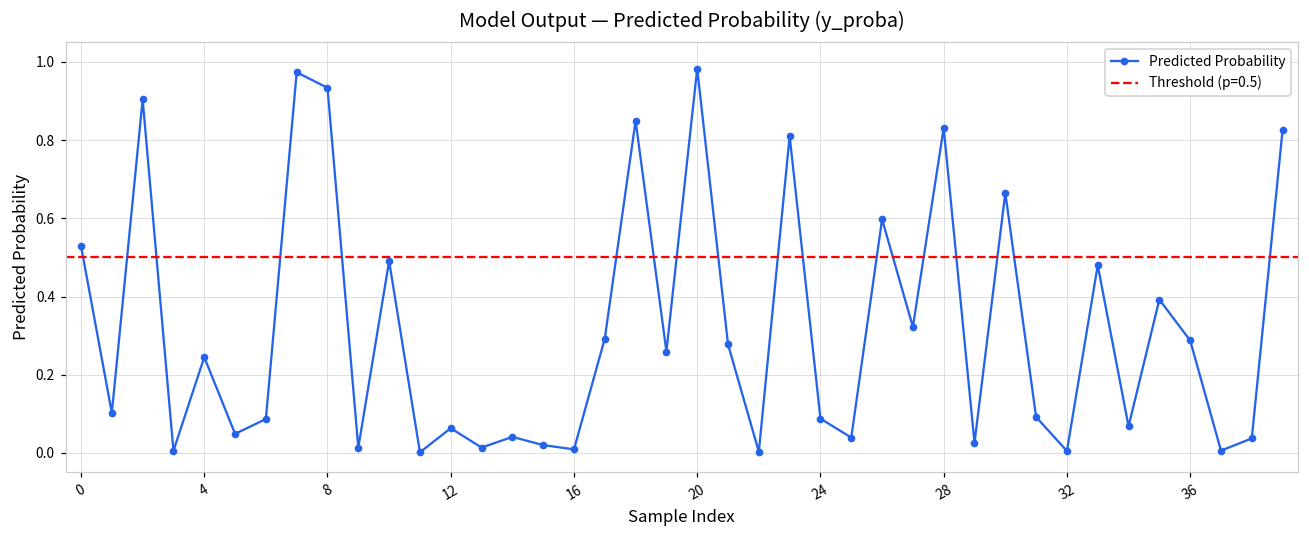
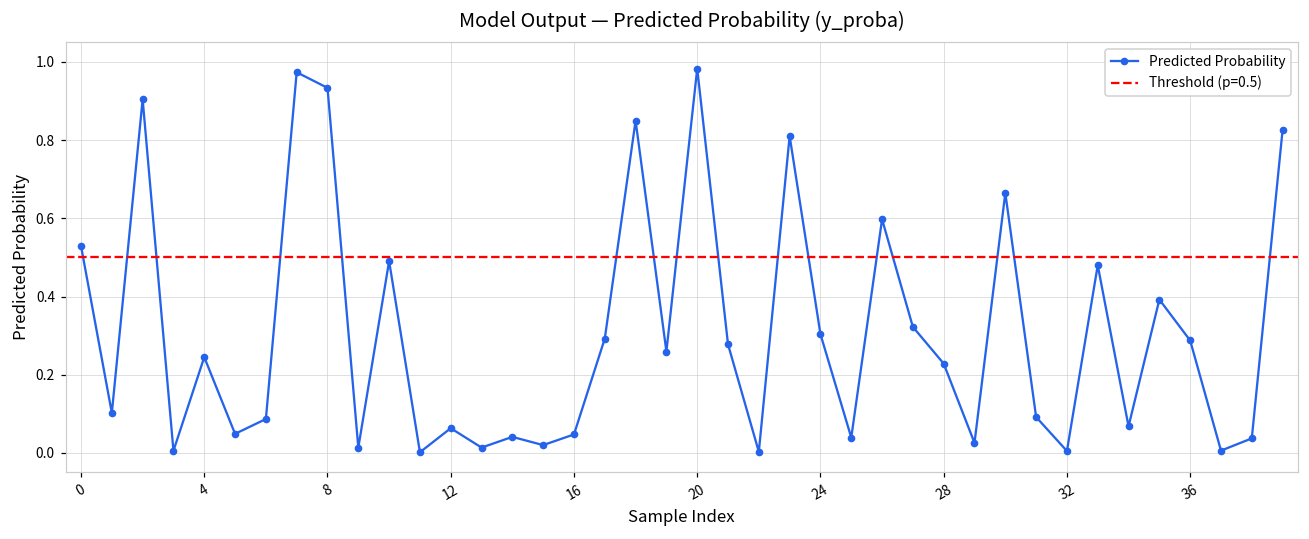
  {
    "0": 0.53,
    "4": 0.24,
    "8": 0.93,
    "12": 0.06,
-   "16": 0.01,
+   "16": 0.05,
    "20": 0.98,
-   "24": 0.09,
-   "28": 0.83,
+   "24": 0.30,
+   "28": 0.23,
    "32": 0.00,
    "36": 0.29
  }
